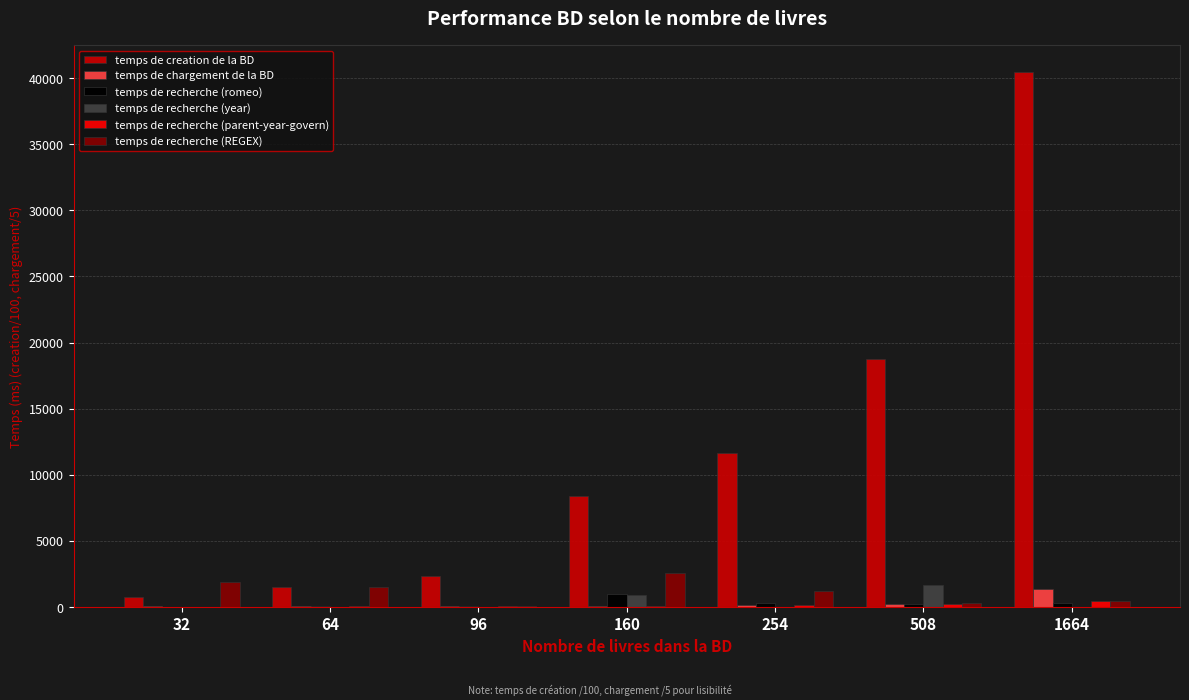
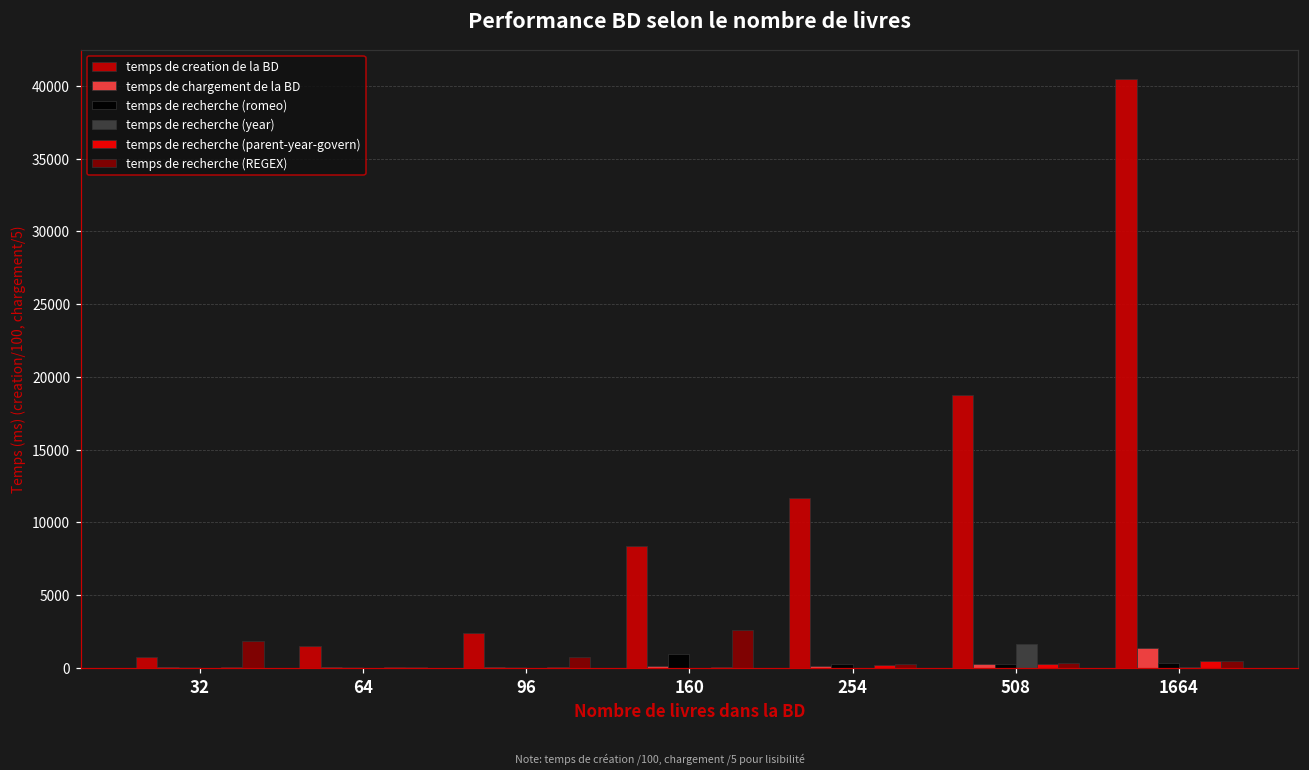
  {
    "temps de chargement de la BD": {
      "508": 200,
      "1664": 1300
    },
    "temps de recherche (romeo)": {
      "160": 1000,
      "254": 300,
      "508": 300,
      "1664": 300
    },
    "temps de recherche (year)": {
-     "160": 900,
+     "160": 0,
      "508": 1600
    },
    "temps de recherche (REGEX)": {
      "32": 1900,
-     "64": 1500,
-     "96": 100,
+     "64": 100,
+     "96": 700,
      "160": 2600,
-     "254": 1200,
+     "254": 300,
      "508": 300,
      "1664": 500
    }
  }
